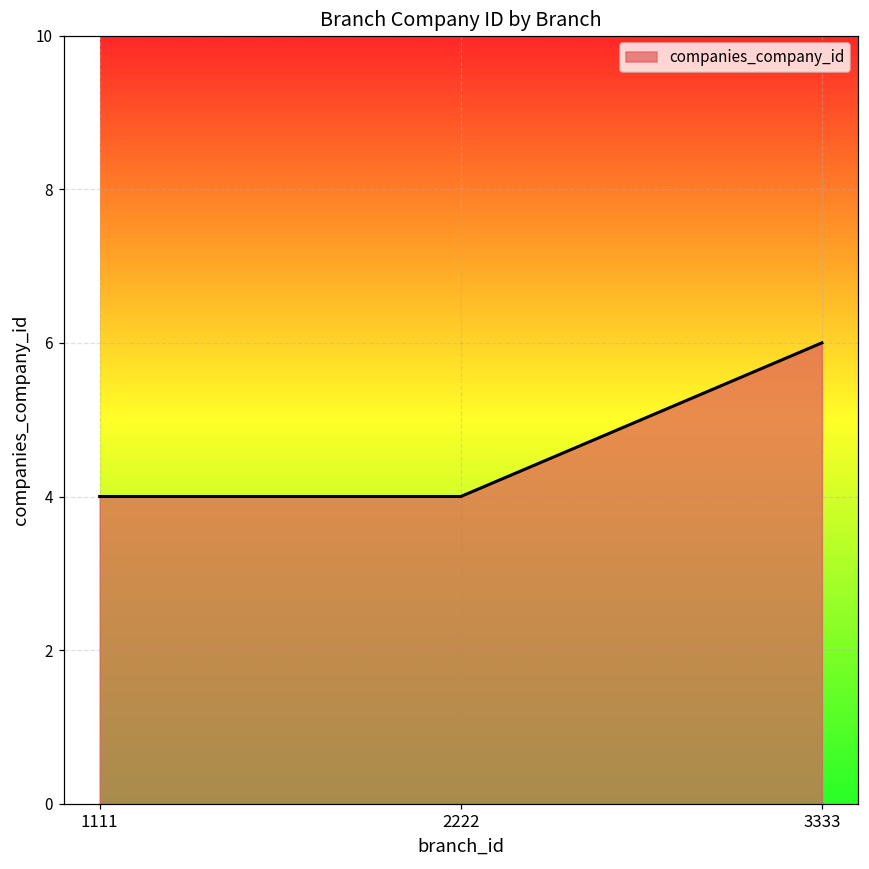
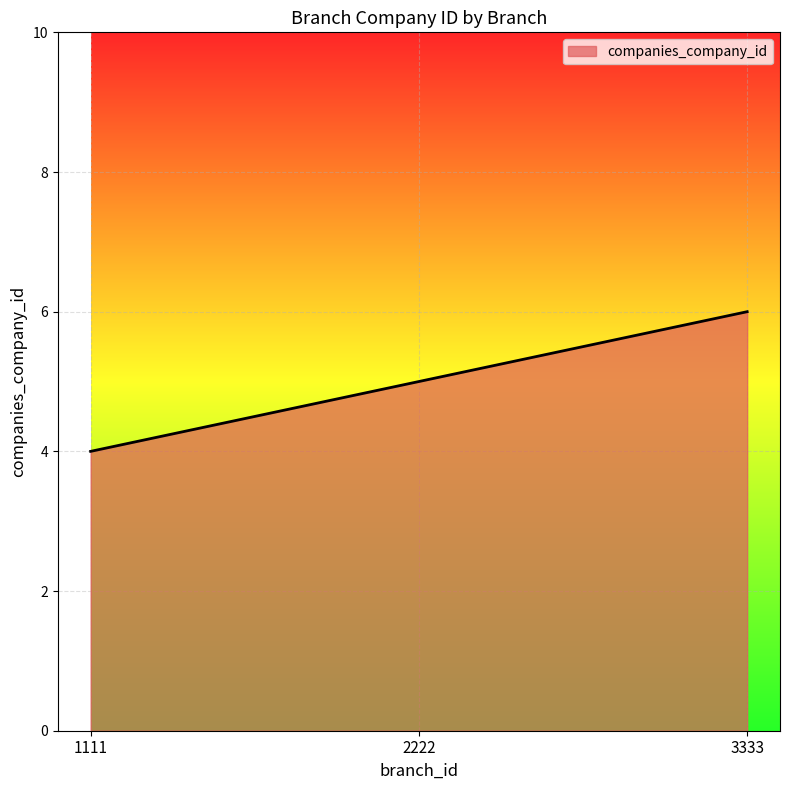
  {
    "1111": 4,
-   "2222": 4,
+   "2222": 5,
    "3333": 6
  }
